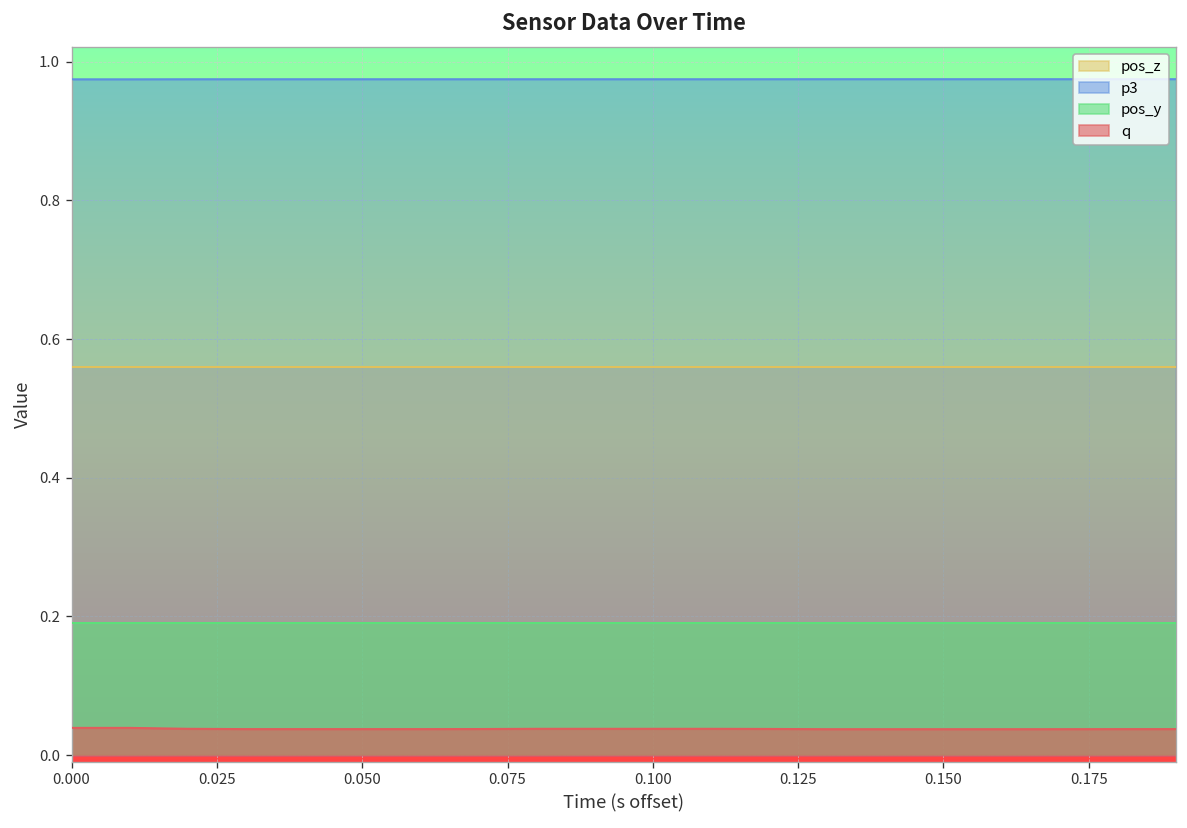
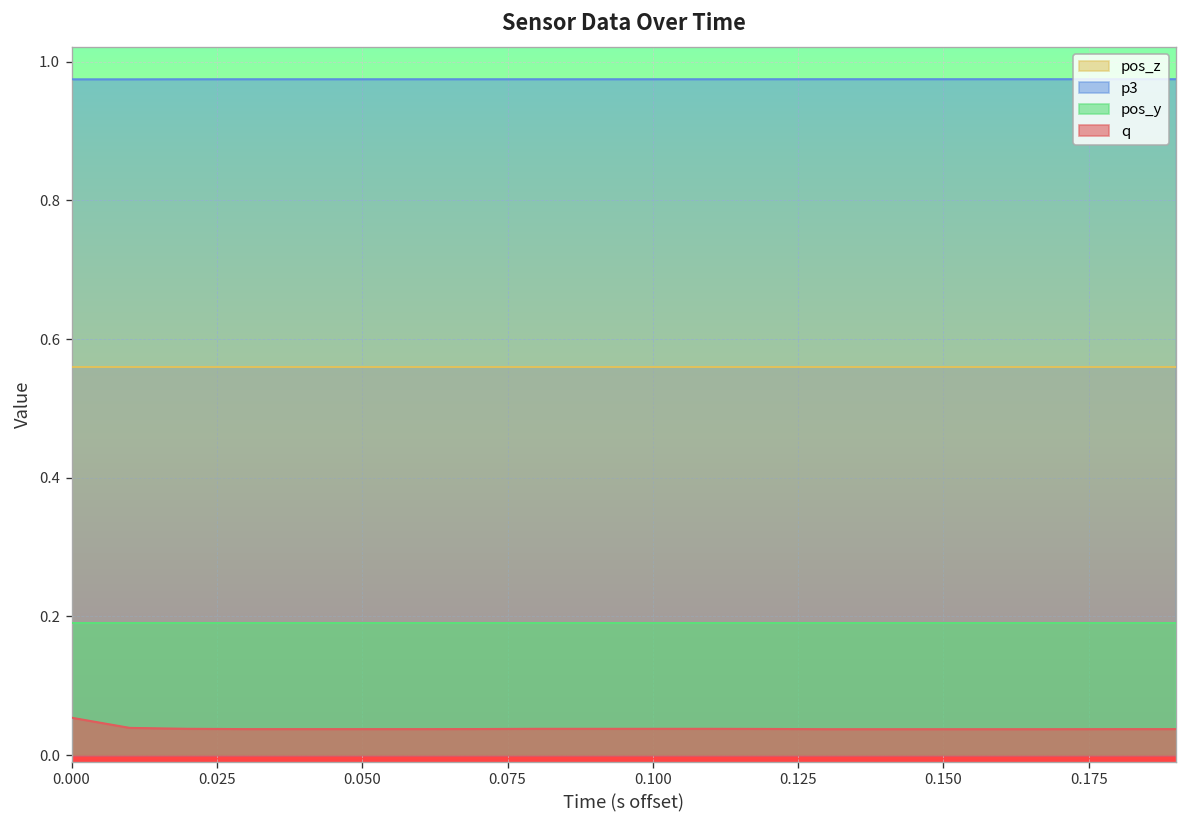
  {
    "pos_z": {
      "0.000": 0.56,
      "0.050": 0.56,
      "0.100": 0.56,
      "0.150": 0.56
    },
    "p3": {
      "0.000": 0.97,
      "0.050": 0.97,
      "0.100": 0.97,
      "0.150": 0.97
    },
    "pos_y": {
      "0.000": 0.19,
      "0.050": 0.19,
      "0.100": 0.19,
      "0.150": 0.19
    },
    "q": {
-     "0.000": 0.04,
+     "0.000": 0.05,
      "0.050": 0.04,
      "0.100": 0.04,
      "0.150": 0.04
    }
  }
